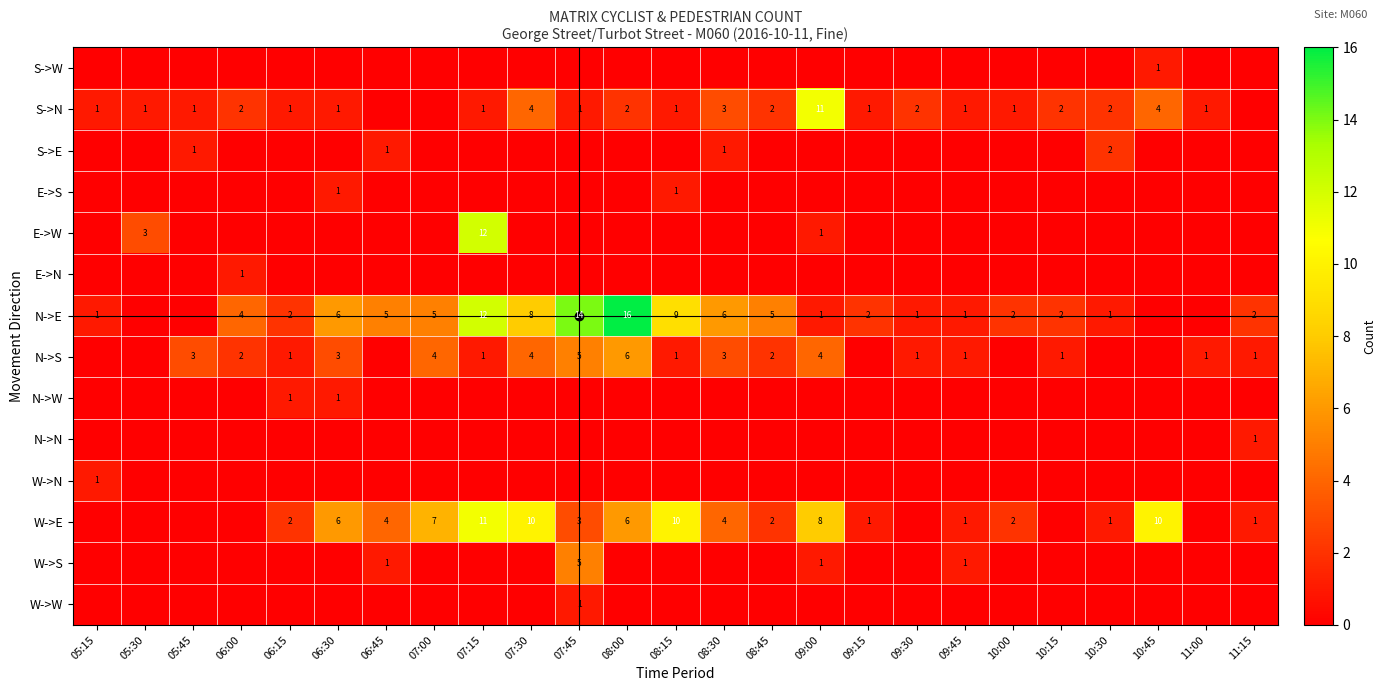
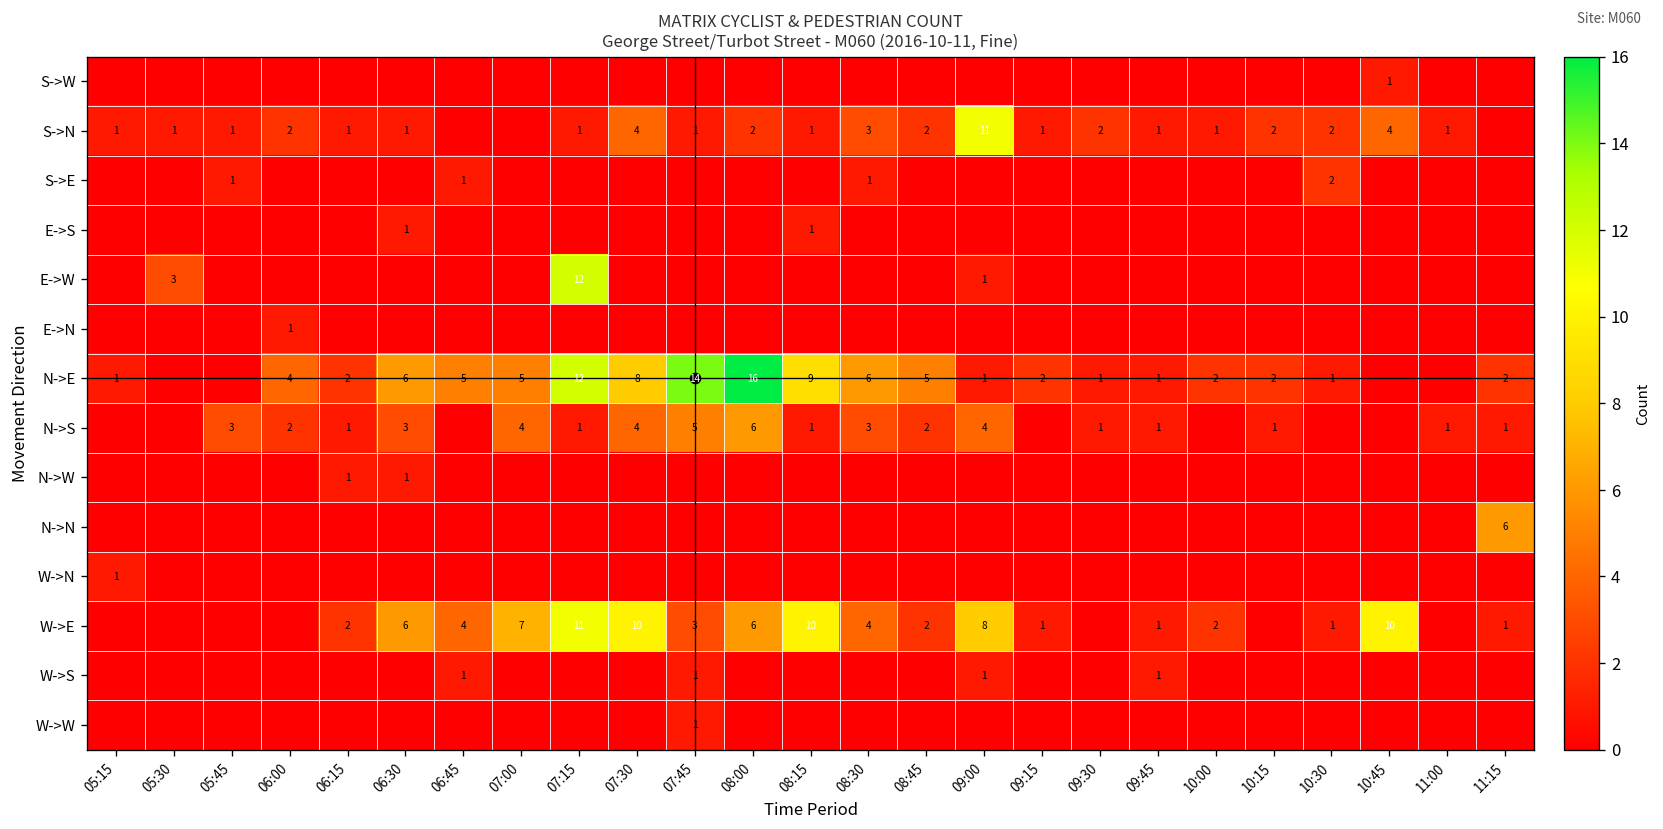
  {
    "S->W": {
      "10:45": 1
    },
    "S->N": {
      "05:15": 1,
      "05:30": 1,
      "05:45": 1,
      "06:00": 2,
      "06:15": 1,
      "06:30": 1,
      "07:15": 1,
      "07:30": 4,
      "07:45": 1,
      "08:00": 2,
      "08:15": 1,
      "08:30": 3,
      "08:45": 2,
      "09:00": 11,
      "09:15": 1,
      "09:30": 2,
      "09:45": 1,
      "10:00": 1,
      "10:15": 2,
      "10:30": 2,
      "10:45": 4,
      "11:00": 1
    },
    "S->E": {
      "05:45": 1,
      "06:45": 1,
      "08:30": 1,
      "10:30": 2
    },
    "E->S": {
      "06:30": 1,
      "08:15": 1
    },
    "E->W": {
      "05:30": 3,
      "07:15": 12,
      "09:00": 1
    },
    "E->N": {
      "06:00": 1
    },
    "N->E": {
      "05:15": 1,
      "06:00": 4,
      "06:15": 2,
      "06:30": 6,
      "06:45": 5,
      "07:00": 5,
      "07:15": 12,
      "07:30": 8,
      "08:00": 16,
      "08:15": 9,
      "08:30": 6,
      "08:45": 5,
      "09:00": 1,
      "09:15": 2,
      "09:30": 1,
      "09:45": 1,
      "10:00": 2,
      "10:15": 2,
      "10:30": 1,
      "11:15": 2
    },
    "N->S": {
      "05:45": 3,
      "06:00": 2,
      "06:15": 1,
      "06:30": 3,
      "07:00": 4,
      "07:15": 1,
      "07:30": 4,
      "07:45": 5,
      "08:00": 6,
      "08:15": 1,
      "08:30": 3,
      "08:45": 2,
      "09:00": 4,
      "09:30": 1,
      "09:45": 1,
      "10:15": 1,
      "11:00": 1,
      "11:15": 1
    },
    "N->W": {
      "06:15": 1,
      "06:30": 1
    },
    "N->N": {
-     "11:15": 1
+     "11:15": 6
    },
    "W->N": {
      "05:15": 1
    },
    "W->E": {
      "06:15": 2,
      "06:30": 6,
      "06:45": 4,
      "07:00": 7,
      "07:15": 11,
      "07:30": 10,
      "07:45": 3,
      "08:00": 6,
      "08:15": 10,
      "08:30": 4,
      "08:45": 2,
      "09:00": 8,
      "09:15": 1,
      "09:45": 1,
      "10:00": 2,
      "10:30": 1,
      "10:45": 10,
      "11:15": 1
    },
    "W->S": {
      "06:45": 1,
-     "07:45": 5,
+     "07:45": 1,
      "09:00": 1,
      "09:45": 1
    },
    "W->W": {
      "07:45": 1
    }
  }
